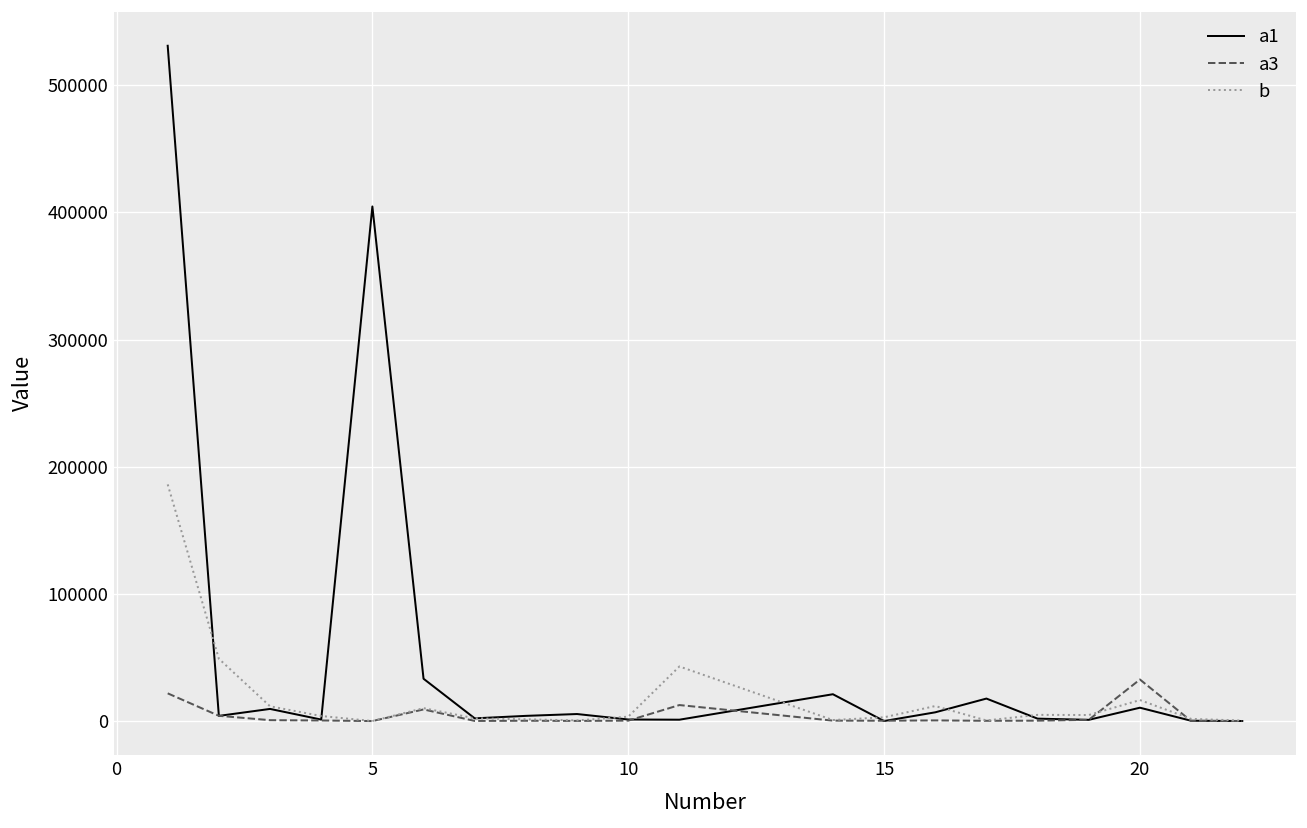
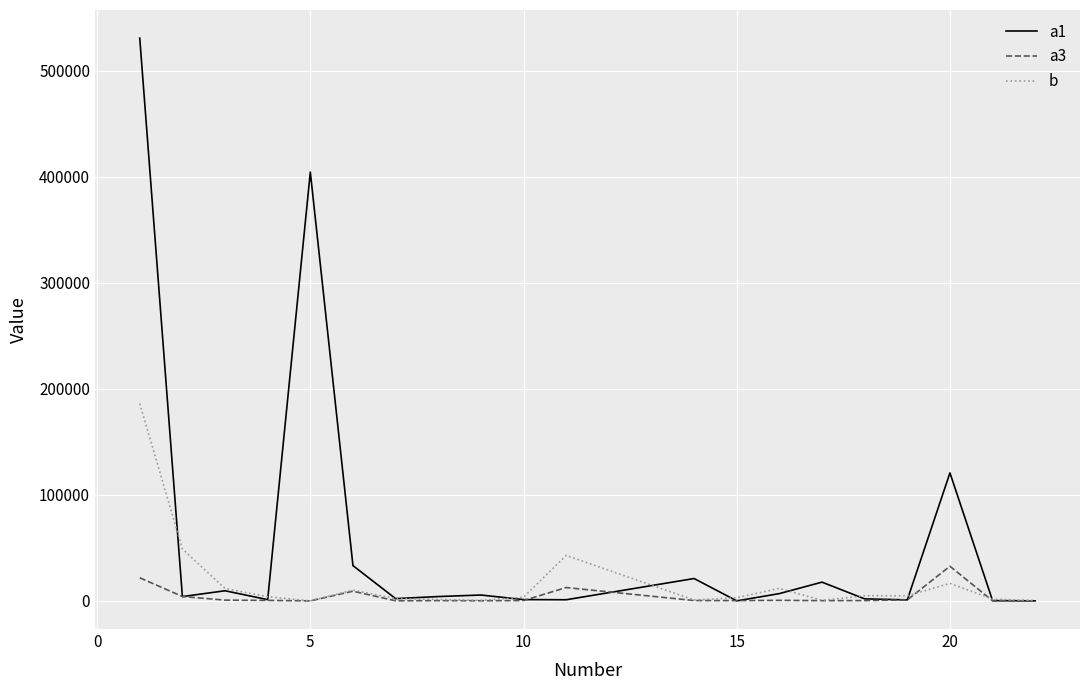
  {
    "a1": {
      "5": 405000,
-     "20": 11000
+     "20": 121000
    },
    "a3": {
      "20": 33000
    },
    "b": {
      "15": 3000,
      "20": 17000
    }
  }
